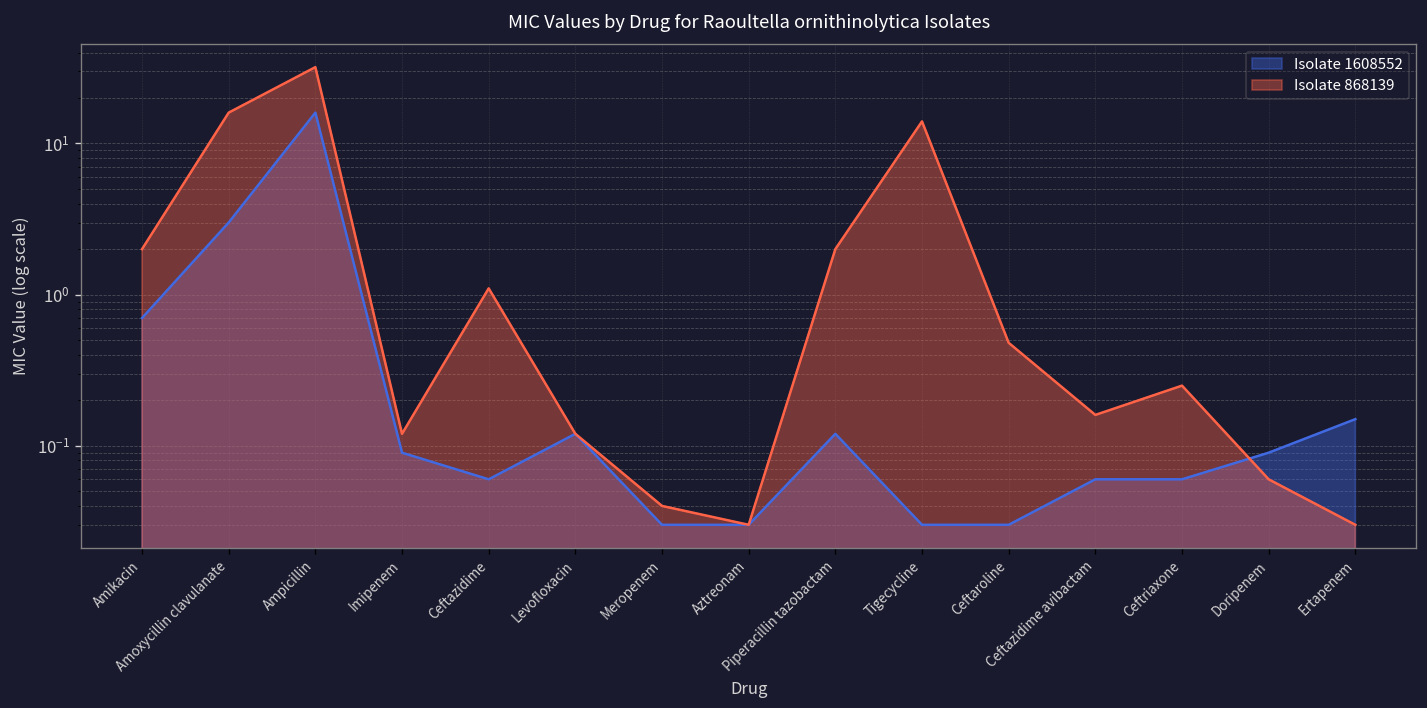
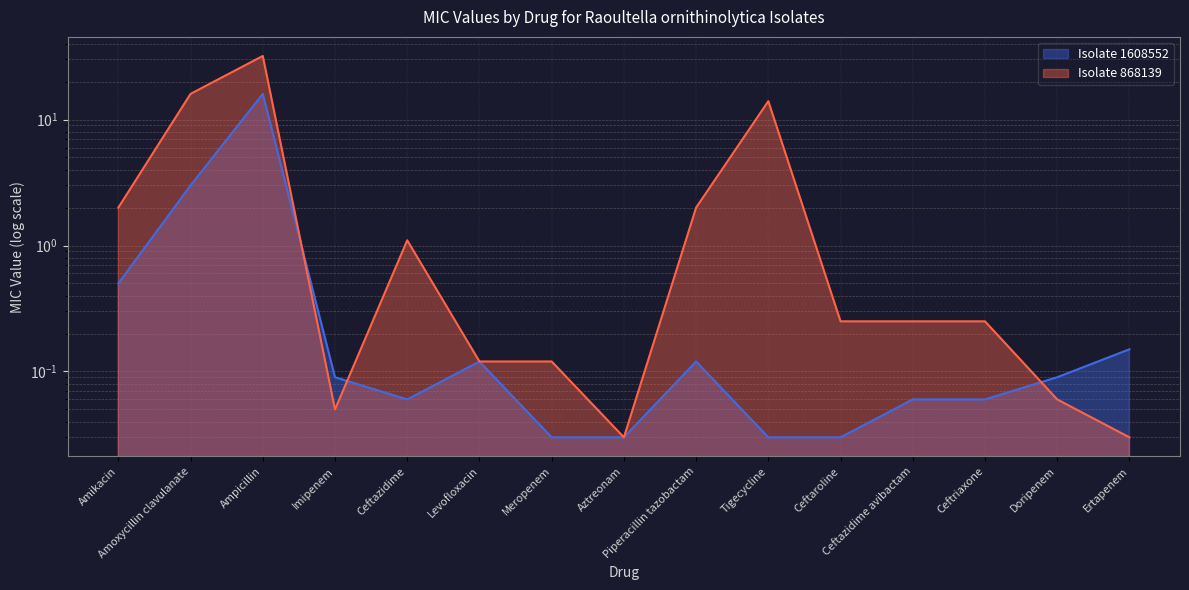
  {
    "Isolate 1608552": {
-     "Amikacin": 0.7,
+     "Amikacin": 0.5,
      "Amoxycillin clavulanate": 3.0,
      "Ampicillin": 16,
      "Imipenem": 0.09,
      "Ceftazidime": 0.06,
      "Meropenem": 0.030,
      "Piperacillin tazobactam": 0.12,
      "Tigecycline": 0.030,
      "Ceftaroline": 0.030,
      "Ceftazidime avibactam": 0.06,
      "Ceftriaxone": 0.06,
      "Doripenem": 0.09,
      "Ertapenem": 0.15
    },
    "Isolate 868139": {
      "Amikacin": 2.0,
      "Amoxycillin clavulanate": 16,
      "Ampicillin": 32,
-     "Imipenem": 0.12,
+     "Imipenem": 0.05,
      "Ceftazidime": 1.1,
-     "Meropenem": 0.04,
+     "Meropenem": 0.12,
      "Piperacillin tazobactam": 2.0,
      "Tigecycline": 14,
-     "Ceftaroline": 0.48,
-     "Ceftazidime avibactam": 0.16,
+     "Ceftaroline": 0.25,
+     "Ceftazidime avibactam": 0.25,
      "Ceftriaxone": 0.25,
      "Doripenem": 0.06,
      "Ertapenem": 0.03
    }
  }
